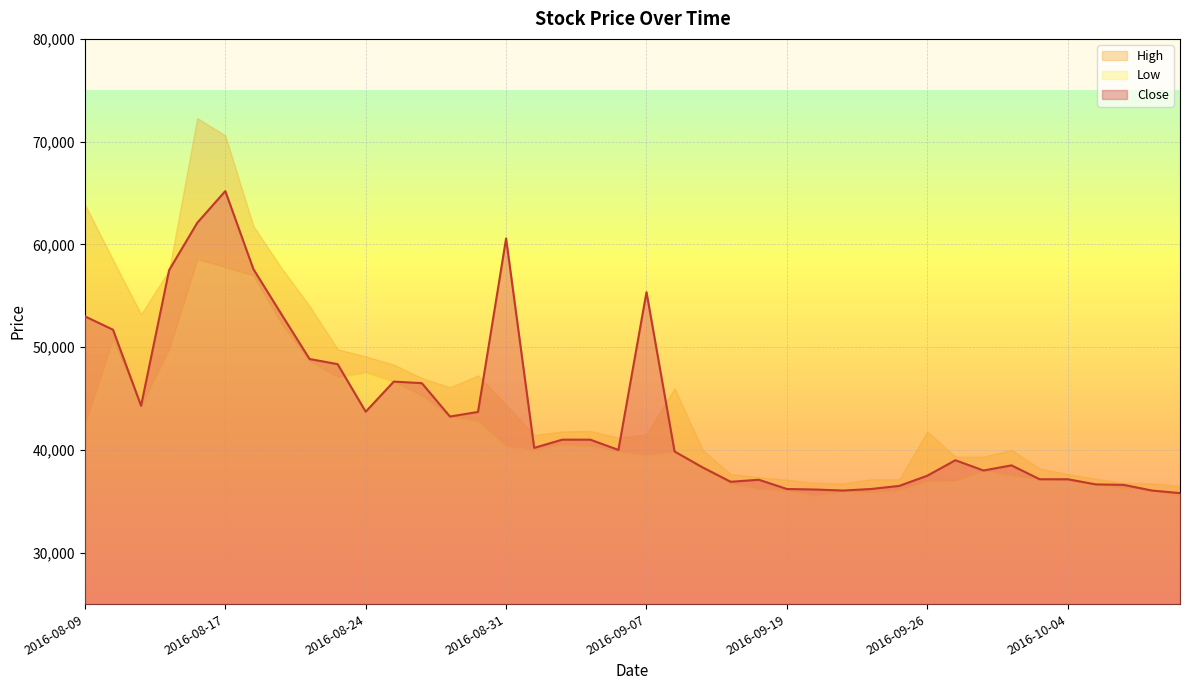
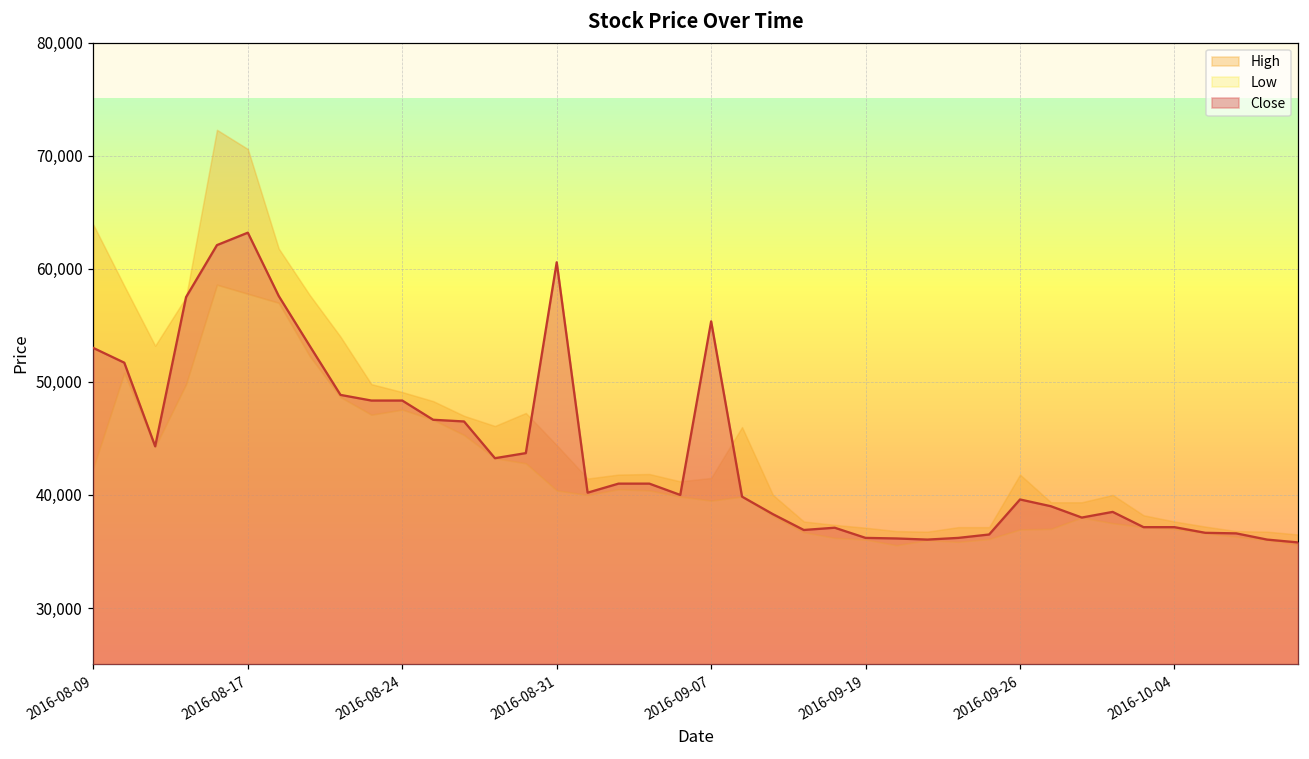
  {
    "Close": {
      "2016-08-09": "53,000",
-     "2016-08-17": "65,200",
-     "2016-08-24": "43,700",
+     "2016-08-17": "63,200",
+     "2016-08-24": "48,400",
      "2016-08-31": "60,600",
      "2016-09-07": "55,400",
-     "2016-09-26": "37,500"
+     "2016-09-26": "39,600"
    }
  }
